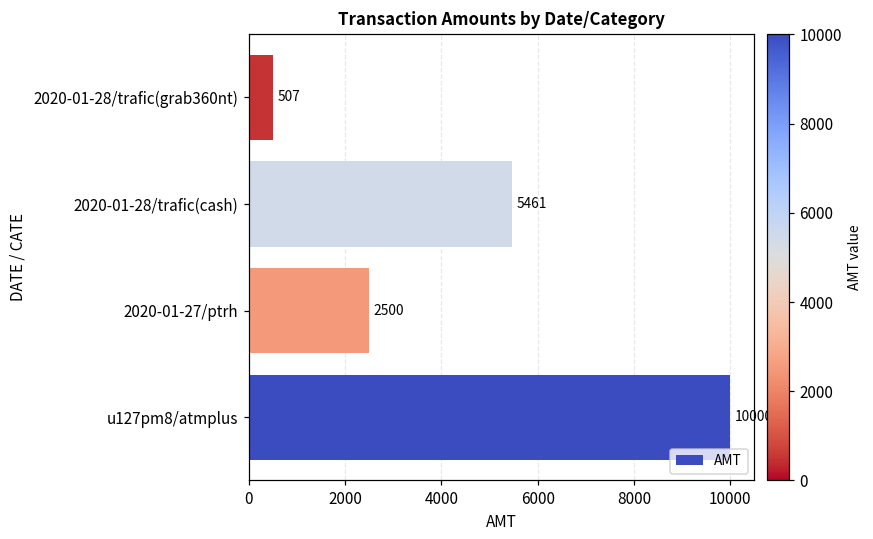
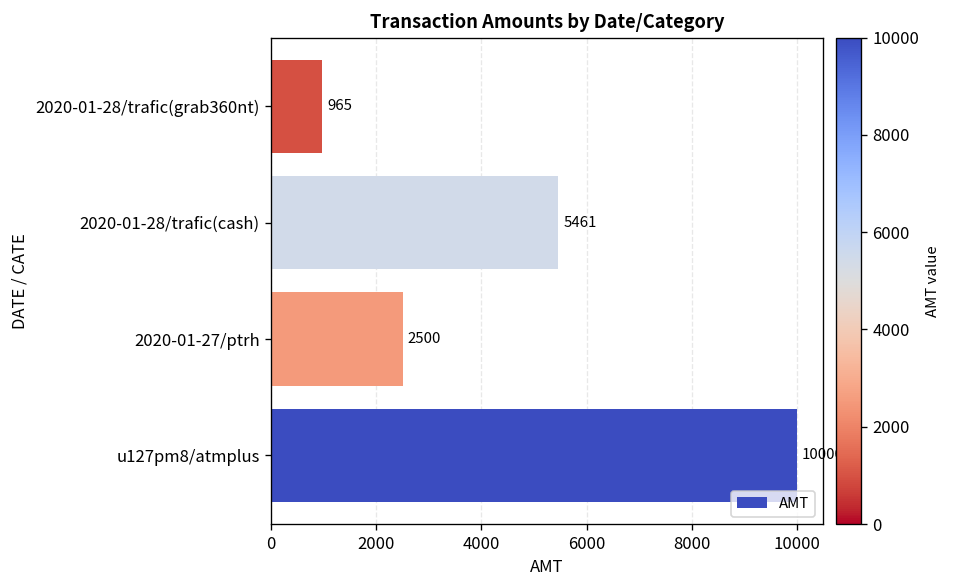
  {
-   "2020-01-28/trafic(grab360nt)": 507,
+   "2020-01-28/trafic(grab360nt)": 965,
    "2020-01-28/trafic(cash)": 5461,
    "2020-01-27/ptrh": 2500,
    "u127pm8/atmplus": 10000
  }
